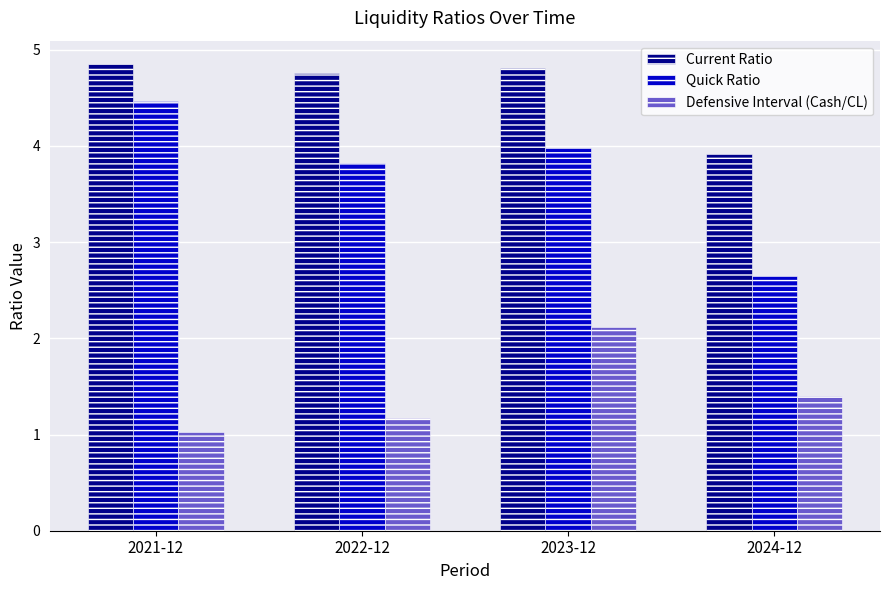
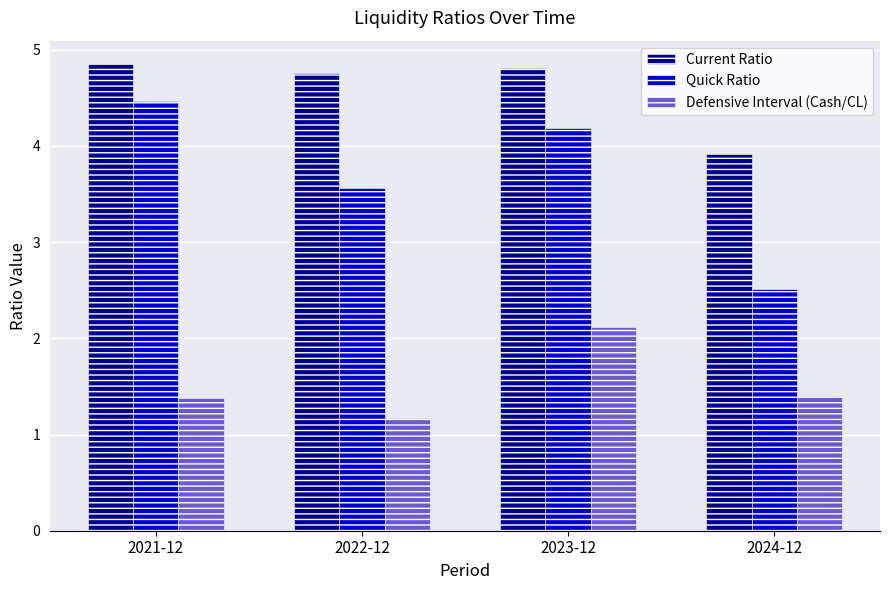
  {
    "Current Ratio": {
      "2021-12": 4.9,
      "2022-12": 4.8,
      "2023-12": 4.8,
      "2024-12": 3.9
    },
    "Quick Ratio": {
      "2021-12": 4.5,
-     "2022-12": 3.8,
-     "2023-12": 4.0,
-     "2024-12": 2.6
+     "2022-12": 3.6,
+     "2023-12": 4.2,
+     "2024-12": 2.5
    },
    "Defensive Interval (Cash/CL)": {
-     "2021-12": 1.0,
+     "2021-12": 1.4,
      "2022-12": 1.2,
      "2023-12": 2.1,
      "2024-12": 1.4
    }
  }
